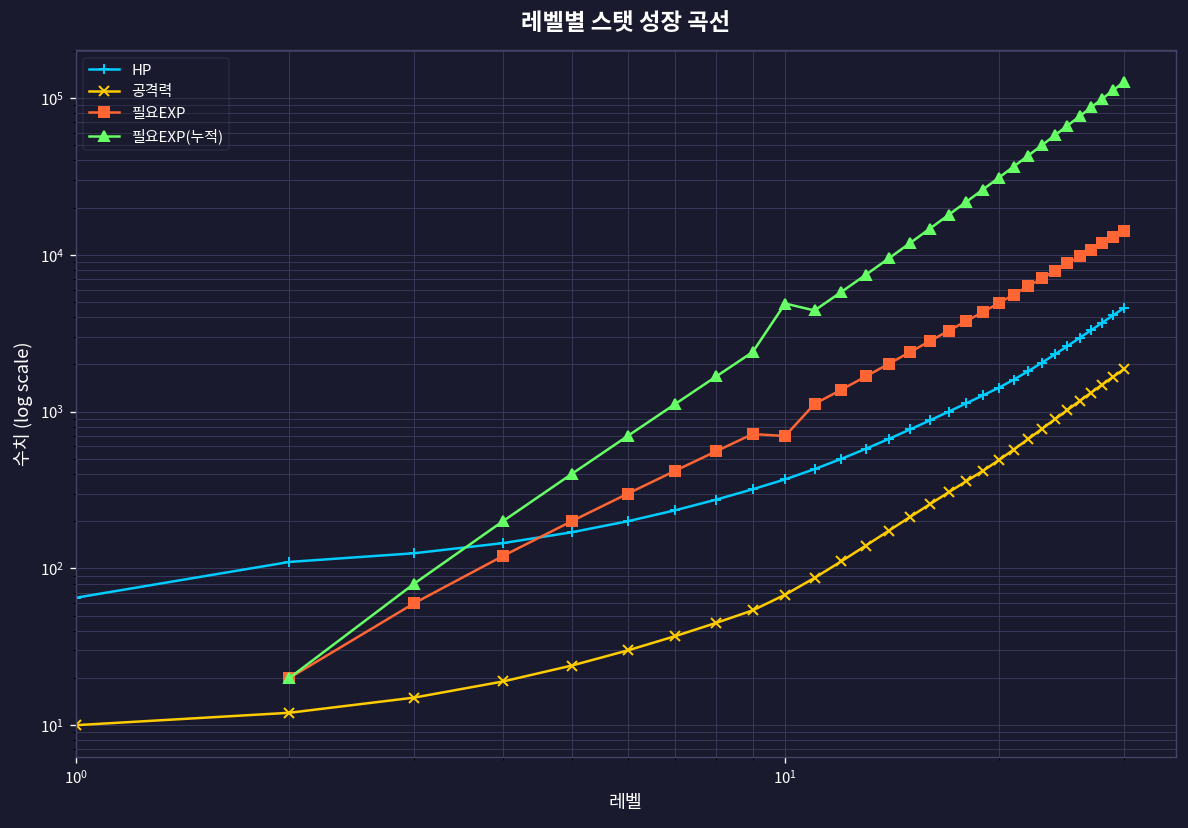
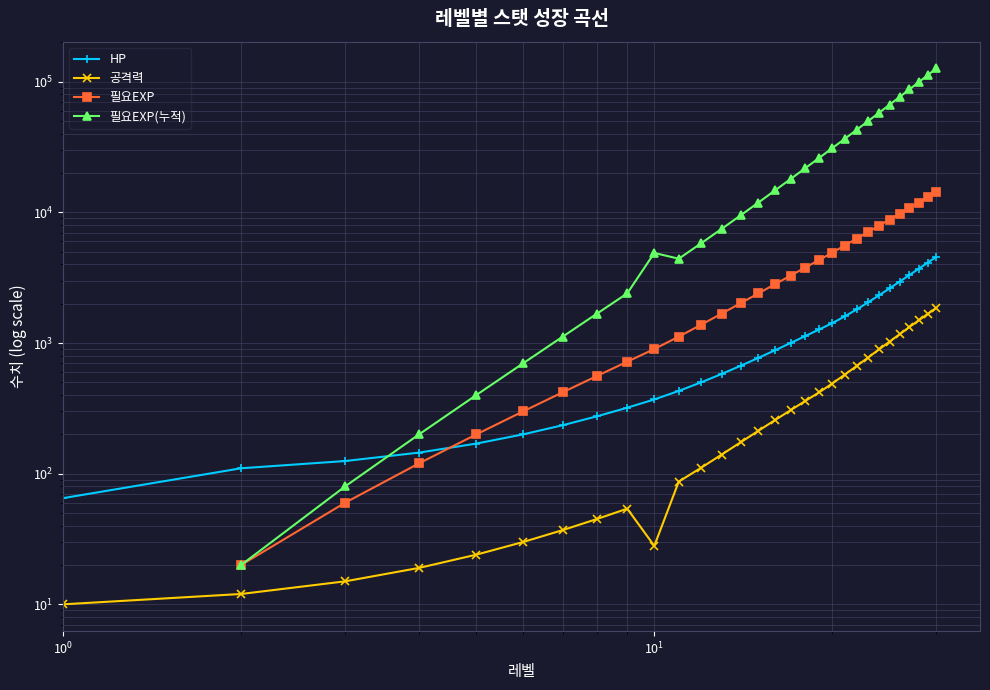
  {
    "HP": {
      "10^0": 70,
      "10^1": 370
    },
    "공격력": {
      "10^0": 10,
-     "10^1": 70
+     "10^1": 28
    },
    "필요EXP": {
-     "10^1": 700
+     "10^1": 900
    },
    "필요EXP(누적)": {
      "10^1": 4900
    }
  }
